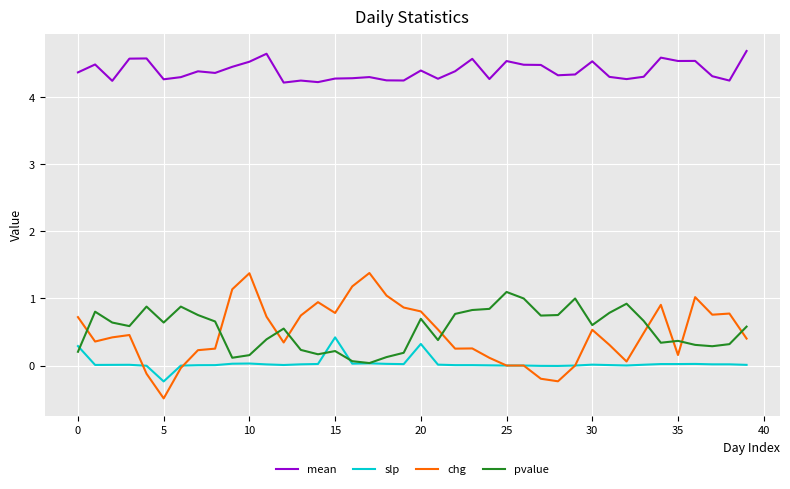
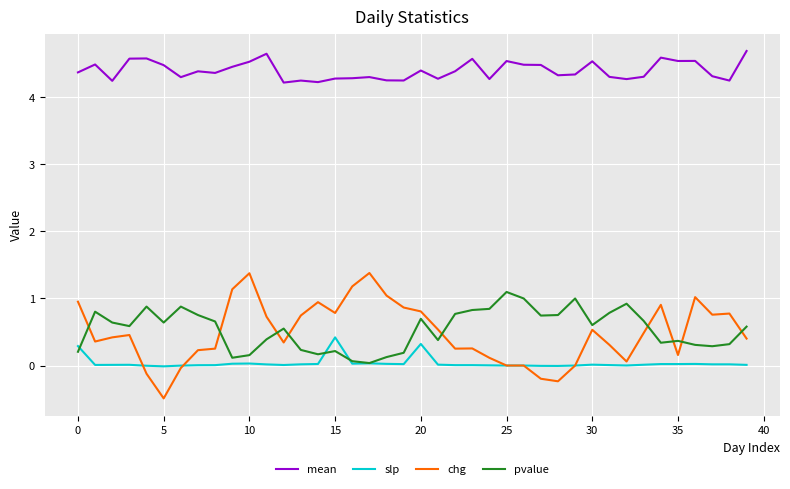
  {
    "mean": {
      "0": 4.4,
-     "5": 4.3,
+     "5": 4.5,
      "10": 4.5,
      "15": 4.3,
      "20": 4.4,
      "25": 4.5,
      "30": 4.5,
      "35": 4.5
    },
    "slp": {
      "0": 0.3,
-     "5": -0.2,
+     "5": 0.0,
      "10": 0.0,
      "15": 0.4,
      "20": 0.3,
      "30": 0.0,
      "35": 0.0
    },
    "chg": {
-     "0": 0.7,
+     "0": 1.0,
      "5": -0.5,
      "10": 1.4,
      "15": 0.8,
      "20": 0.8,
      "30": 0.5,
      "35": 0.2
    },
    "pvalue": {
      "0": 0.2,
      "5": 0.6,
      "10": 0.2,
      "15": 0.2,
      "20": 0.7,
      "25": 1.1,
      "30": 0.6,
      "35": 0.4
    }
  }
